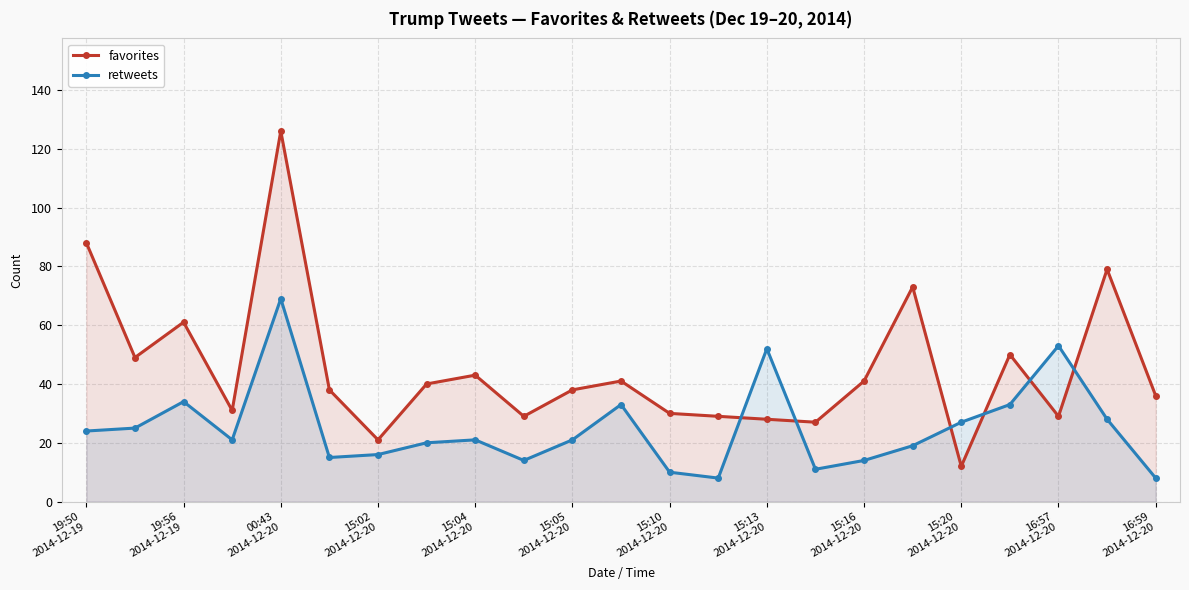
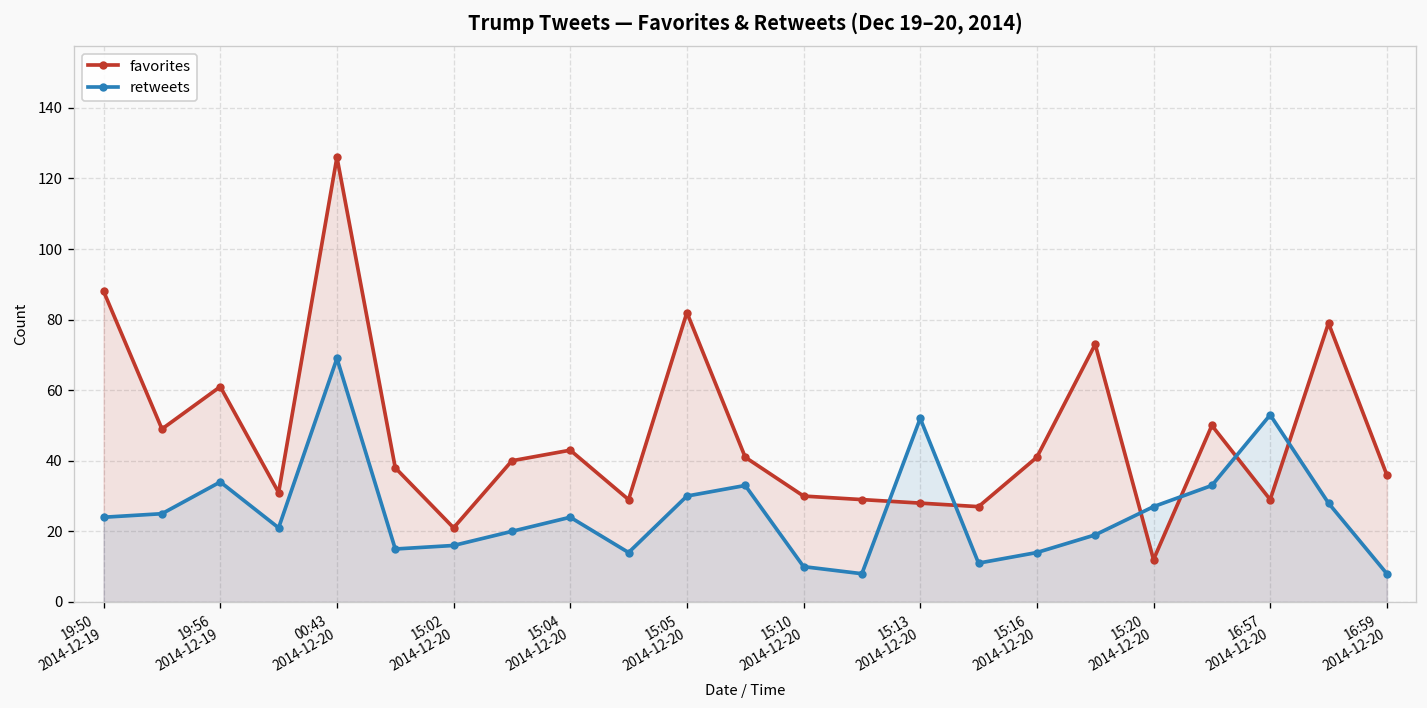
  {
    "favorites": {
      "19:50 2014-12-19": 88,
      "19:56 2014-12-19": 61,
      "00:43 2014-12-20": 126,
      "15:02 2014-12-20": 21,
      "15:04 2014-12-20": 43,
-     "15:05 2014-12-20": 38,
+     "15:05 2014-12-20": 82,
      "15:10 2014-12-20": 30,
      "15:13 2014-12-20": 28,
      "15:16 2014-12-20": 41,
      "15:20 2014-12-20": 12,
      "16:57 2014-12-20": 29,
      "16:59 2014-12-20": 36
    },
    "retweets": {
      "19:50 2014-12-19": 24,
      "19:56 2014-12-19": 34,
      "00:43 2014-12-20": 69,
      "15:02 2014-12-20": 16,
-     "15:04 2014-12-20": 21,
-     "15:05 2014-12-20": 21,
+     "15:04 2014-12-20": 24,
+     "15:05 2014-12-20": 30,
      "15:10 2014-12-20": 10,
      "15:13 2014-12-20": 52,
      "15:16 2014-12-20": 14,
      "15:20 2014-12-20": 27,
      "16:57 2014-12-20": 53,
      "16:59 2014-12-20": 8
    }
  }
